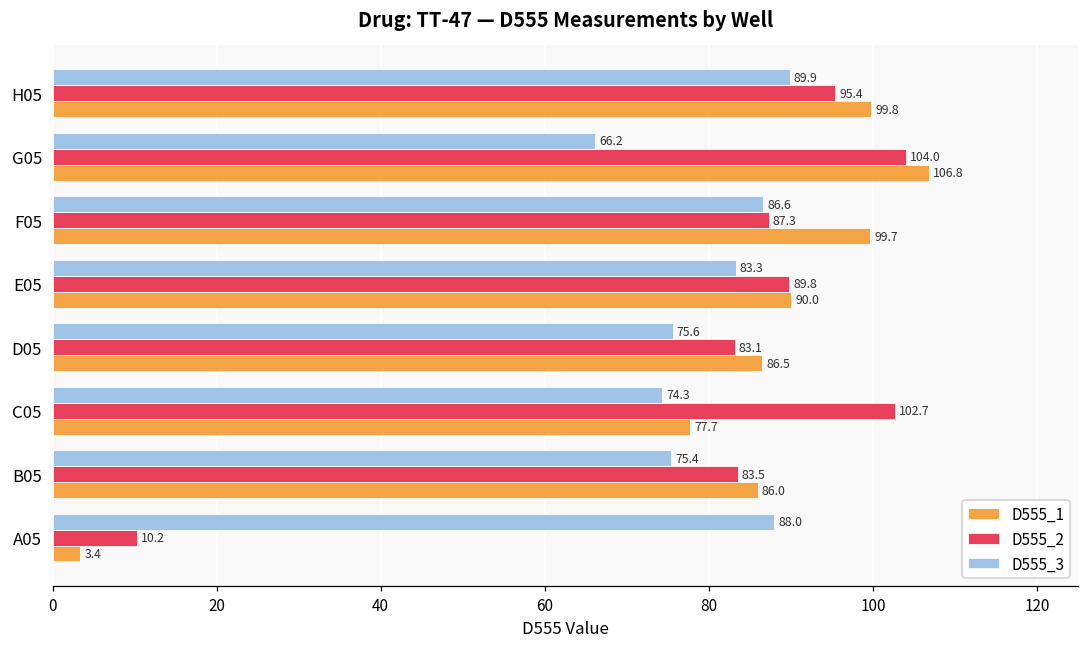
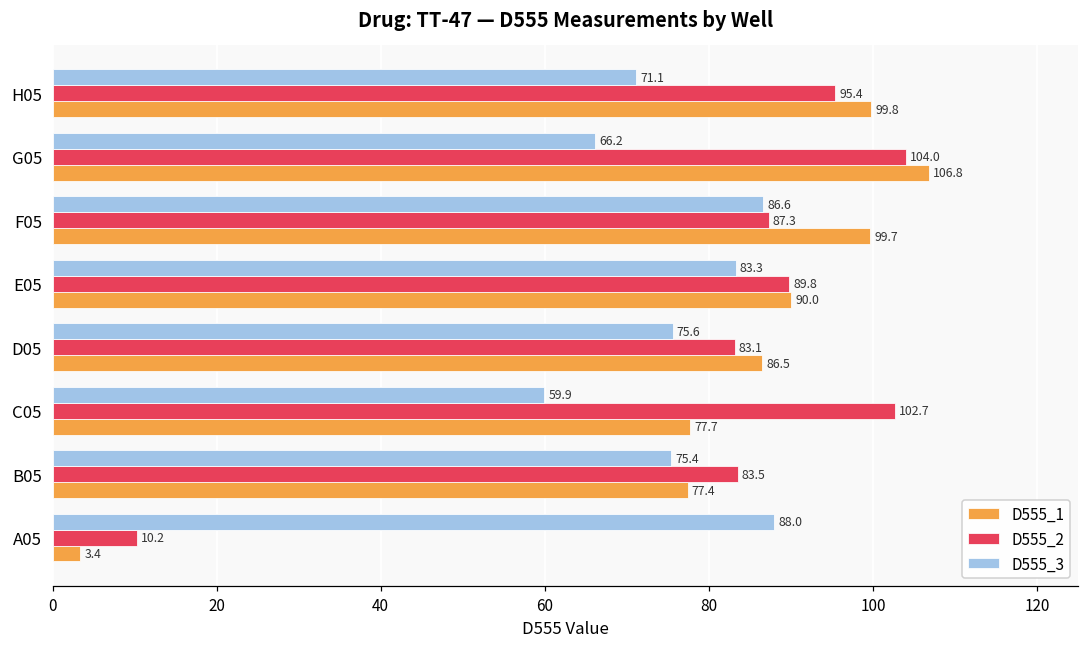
  {
    "D555_1": {
      "H05": 99.8,
      "G05": 106.8,
      "F05": 99.7,
      "E05": 90.0,
      "D05": 86.5,
      "C05": 77.7,
-     "B05": 86.0,
+     "B05": 77.4,
      "A05": 3.4
    },
    "D555_2": {
      "H05": 95.4,
      "G05": 104.0,
      "F05": 87.3,
      "E05": 89.8,
      "D05": 83.1,
      "C05": 102.7,
      "B05": 83.5,
      "A05": 10.2
    },
    "D555_3": {
-     "H05": 89.9,
+     "H05": 71.1,
      "G05": 66.2,
      "F05": 86.6,
      "E05": 83.3,
      "D05": 75.6,
-     "C05": 74.3,
+     "C05": 59.9,
      "B05": 75.4,
      "A05": 88.0
    }
  }
